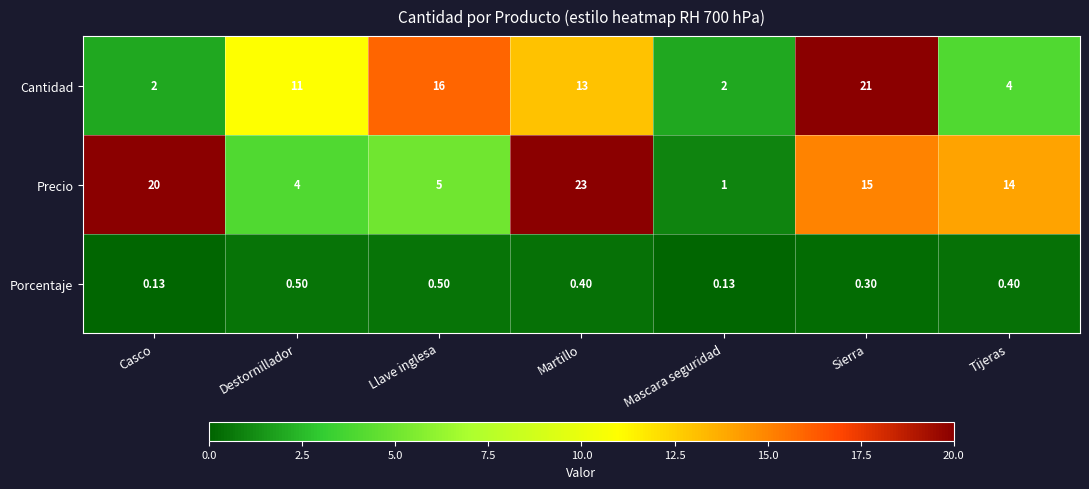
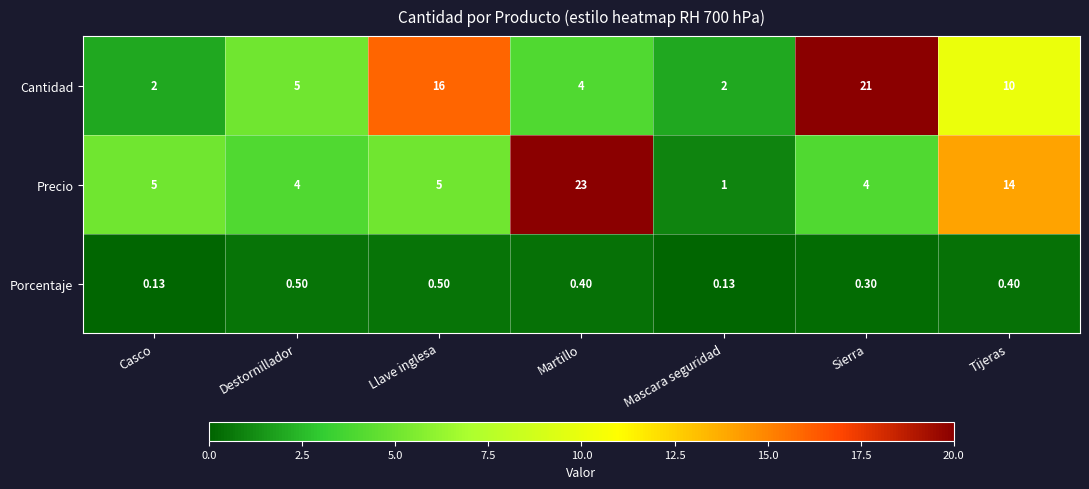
  {
    "Cantidad": {
      "Casco": 2,
-     "Destornillador": 11,
+     "Destornillador": 5,
      "Llave inglesa": 16,
-     "Martillo": 13,
+     "Martillo": 4,
      "Mascara seguridad": 2,
      "Sierra": 21,
-     "Tijeras": 4
+     "Tijeras": 10
    },
    "Precio": {
-     "Casco": 20,
+     "Casco": 5,
      "Destornillador": 4,
      "Llave inglesa": 5,
      "Martillo": 23,
      "Mascara seguridad": 1,
-     "Sierra": 15,
+     "Sierra": 4,
      "Tijeras": 14
    },
    "Porcentaje": {
      "Casco": 0.13,
      "Destornillador": 0.50,
      "Llave inglesa": 0.50,
      "Martillo": 0.40,
      "Mascara seguridad": 0.13,
      "Sierra": 0.30,
      "Tijeras": 0.40
    }
  }
